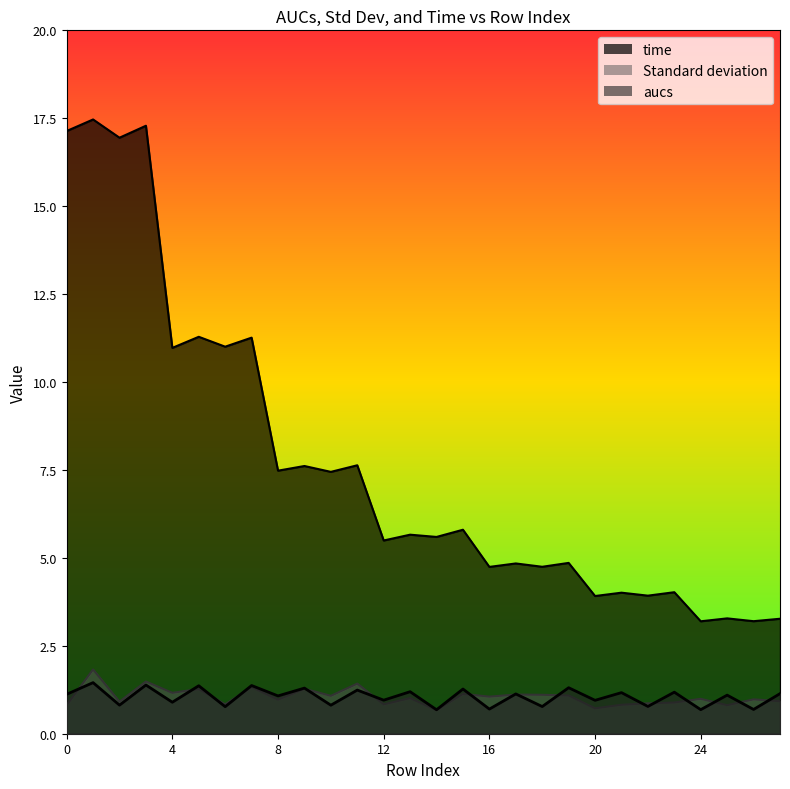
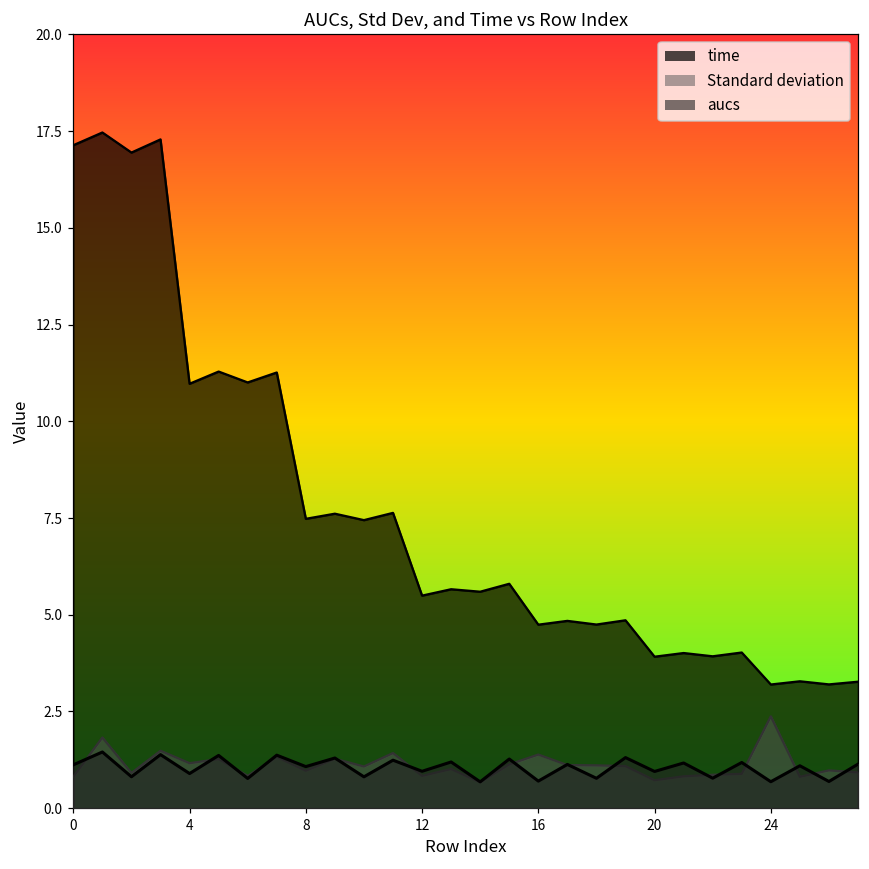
  {
    "Standard deviation": {
      "0": 0.8,
      "4": 1.2,
      "8": 1.0,
      "12": 0.8,
-     "16": 1.1,
+     "16": 1.4,
      "20": 0.7,
-     "24": 1.0
+     "24": 2.4
    }
  }
